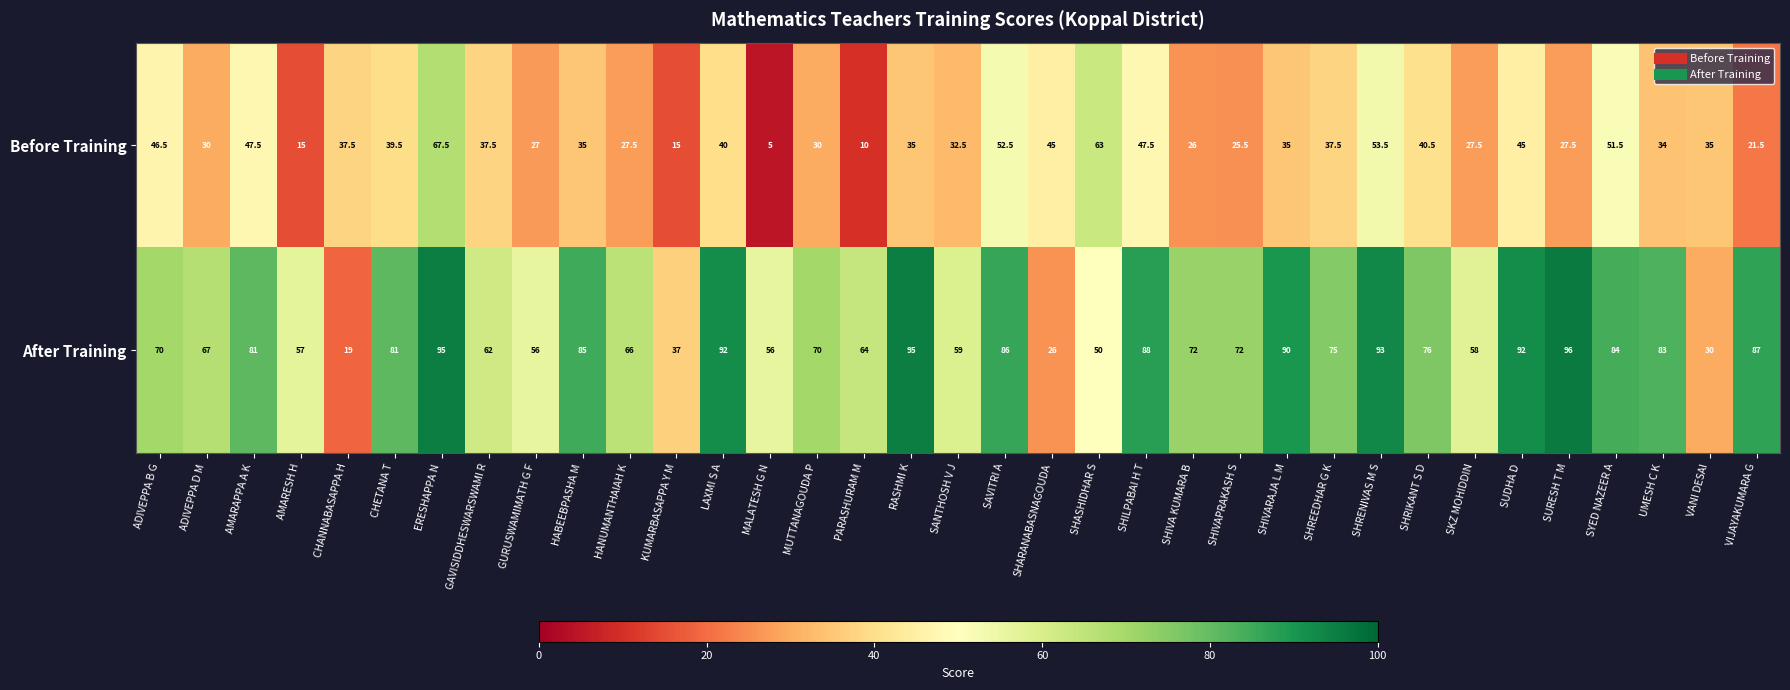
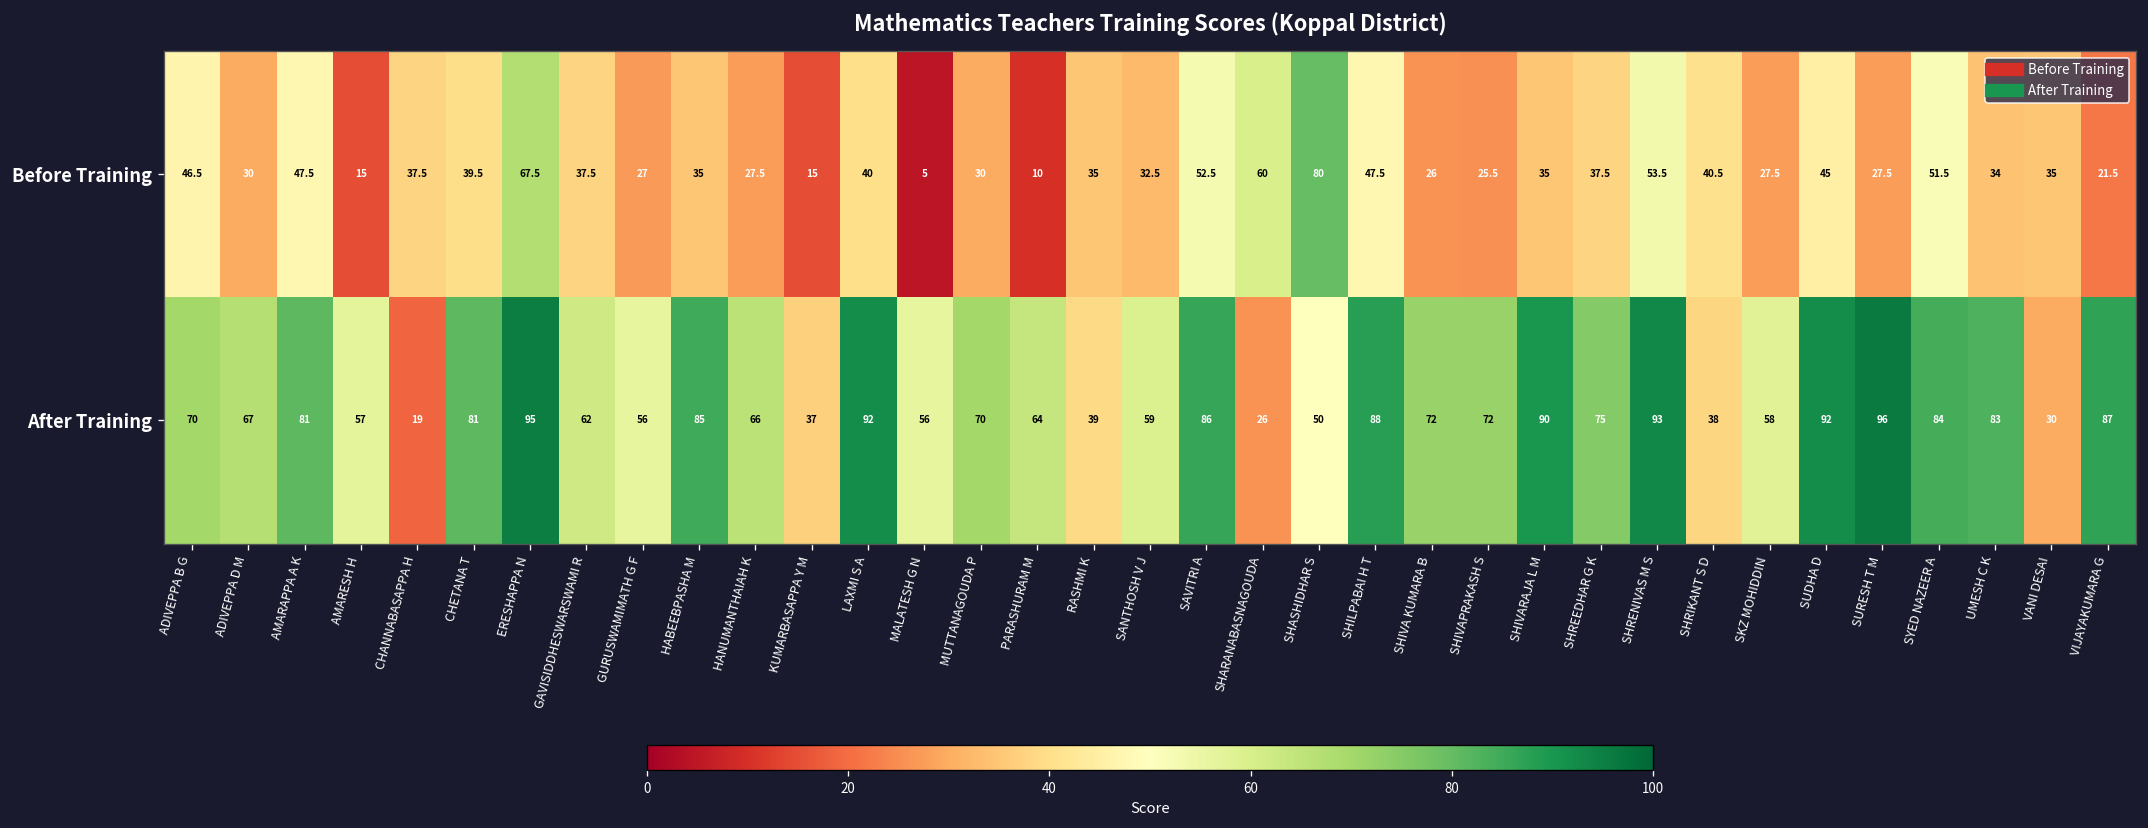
  {
    "Before Training": {
      "ADIVEPPA B G": 46.5,
      "ADIVEPPA D M": 30,
      "AMARAPPA A K": 47.5,
      "AMARESH H": 15,
      "CHANNABASAPPA H": 37.5,
      "CHETANA T": 39.5,
      "ERESHAPPA N": 67.5,
      "GAVISIDDHESWARSWAMI R": 37.5,
      "GURUSWAMIMATH G F": 27,
      "HABEEBPASHA M": 35,
      "HANUMANTHAIAH K": 27.5,
      "KUMARBASAPPA Y M": 15,
      "LAXMI S A": 40,
      "MALATESH G N": 5,
      "MUTTANAGOUDA P": 30,
      "PARASHURAM M": 10,
      "RASHMI K": 35,
      "SANTHOSH V J": 32.5,
      "SAVITRI A": 52.5,
-     "SHARANABASNAGOUDA": 45,
-     "SHASHIDHAR S": 63,
+     "SHARANABASNAGOUDA": 60,
+     "SHASHIDHAR S": 80,
      "SHILPABAI H T": 47.5,
      "SHIVA KUMARA B": 26,
      "SHIVAPRAKASH S": 25.5,
      "SHIVARAJA L M": 35,
      "SHREEDHAR G K": 37.5,
      "SHRENIVAS M S": 53.5,
      "SHRIKANT S D": 40.5,
      "SKZ MOHIDDIN": 27.5,
      "SUDHA D": 45,
      "SURESH T M": 27.5,
      "SYED NAZEER A": 51.5,
      "UMESH C K": 34,
      "VANI DESAI": 35,
      "VIJAYAKUMARA G": 21.5
    },
    "After Training": {
      "ADIVEPPA B G": 70,
      "ADIVEPPA D M": 67,
      "AMARAPPA A K": 81,
      "AMARESH H": 57,
      "CHANNABASAPPA H": 19,
      "CHETANA T": 81,
      "ERESHAPPA N": 95,
      "GAVISIDDHESWARSWAMI R": 62,
      "GURUSWAMIMATH G F": 56,
      "HABEEBPASHA M": 85,
      "HANUMANTHAIAH K": 66,
      "KUMARBASAPPA Y M": 37,
      "LAXMI S A": 92,
      "MALATESH G N": 56,
      "MUTTANAGOUDA P": 70,
      "PARASHURAM M": 64,
-     "RASHMI K": 95,
+     "RASHMI K": 39,
      "SANTHOSH V J": 59,
      "SAVITRI A": 86,
      "SHARANABASNAGOUDA": 26,
      "SHASHIDHAR S": 50,
      "SHILPABAI H T": 88,
      "SHIVA KUMARA B": 72,
      "SHIVAPRAKASH S": 72,
      "SHIVARAJA L M": 90,
      "SHREEDHAR G K": 75,
      "SHRENIVAS M S": 93,
-     "SHRIKANT S D": 76,
+     "SHRIKANT S D": 38,
      "SKZ MOHIDDIN": 58,
      "SUDHA D": 92,
      "SURESH T M": 96,
      "SYED NAZEER A": 84,
      "UMESH C K": 83,
      "VANI DESAI": 30,
      "VIJAYAKUMARA G": 87
    }
  }
